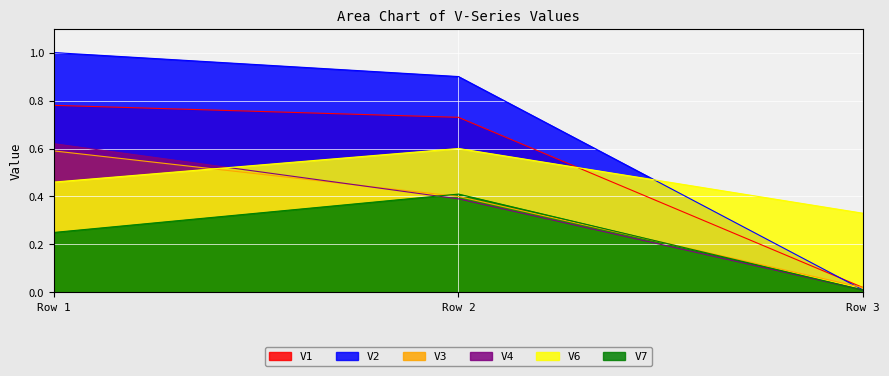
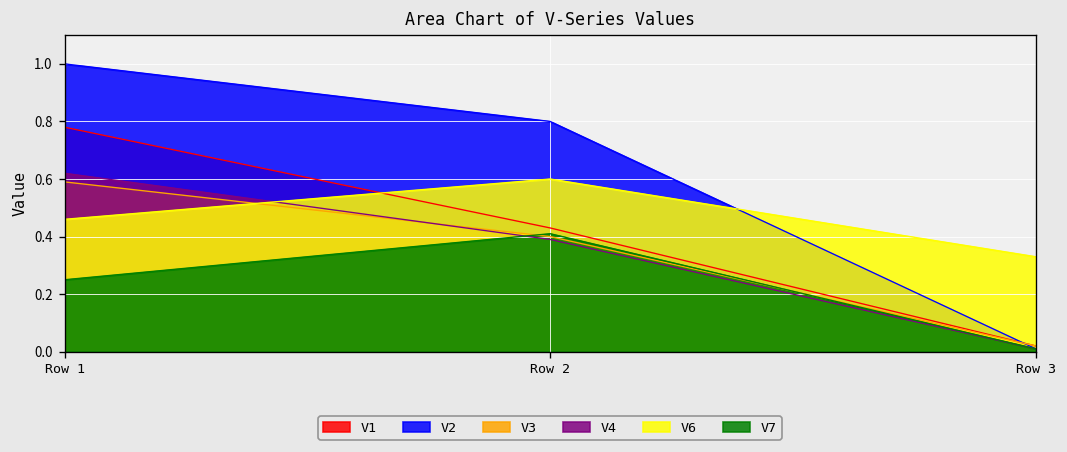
  {
    "V1": {
      "Row 1": 0.78,
-     "Row 2": 0.73
+     "Row 2": 0.43
    },
    "V2": {
      "Row 1": 1.0,
-     "Row 2": 0.9
+     "Row 2": 0.8
    },
    "V3": {
      "Row 1": 0.59
    },
    "V4": {
      "Row 1": 0.62
    },
    "V6": {
      "Row 1": 0.46,
      "Row 2": 0.60,
      "Row 3": 0.33
    },
    "V7": {
      "Row 1": 0.25
    }
  }
